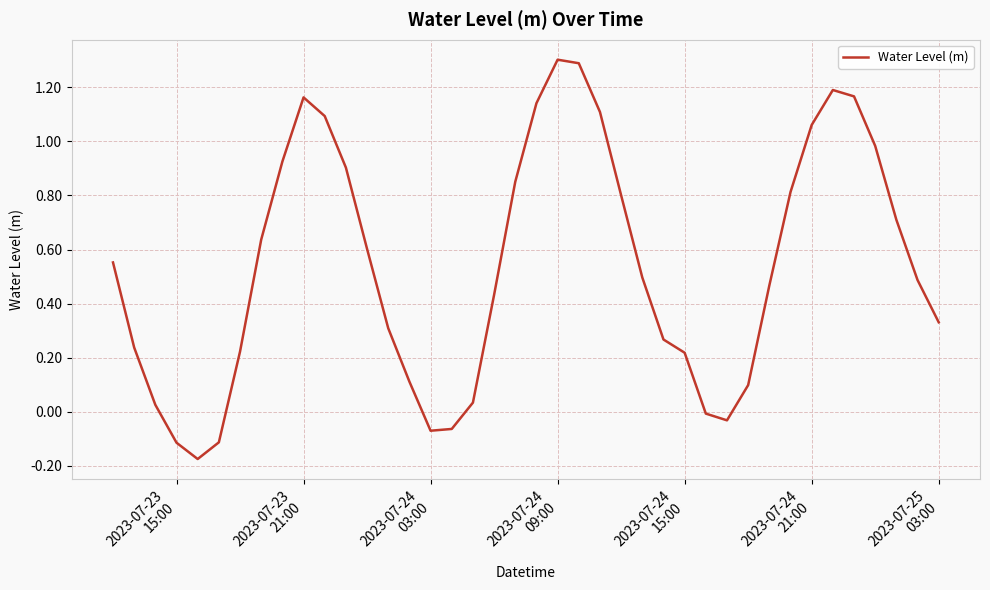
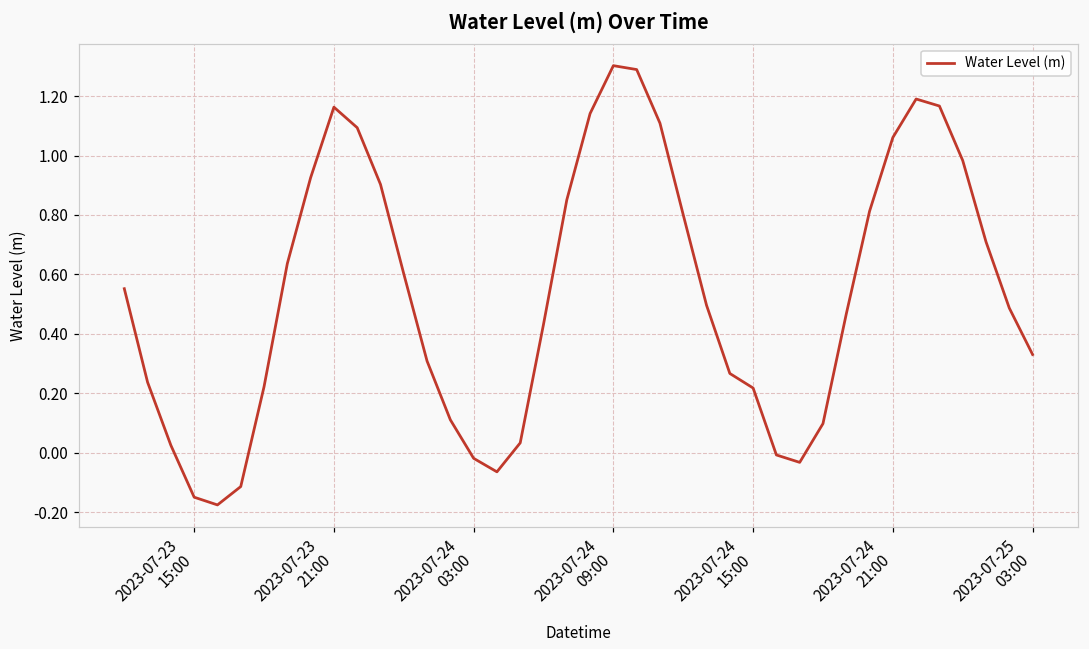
  {
-   "2023-07-23 15:00": -0.11,
+   "2023-07-23 15:00": -0.15,
    "2023-07-23 21:00": 1.16,
-   "2023-07-24 03:00": -0.07,
+   "2023-07-24 03:00": -0.02,
    "2023-07-24 09:00": 1.30,
    "2023-07-24 15:00": 0.22,
    "2023-07-24 21:00": 1.06,
    "2023-07-25 03:00": 0.33
  }
